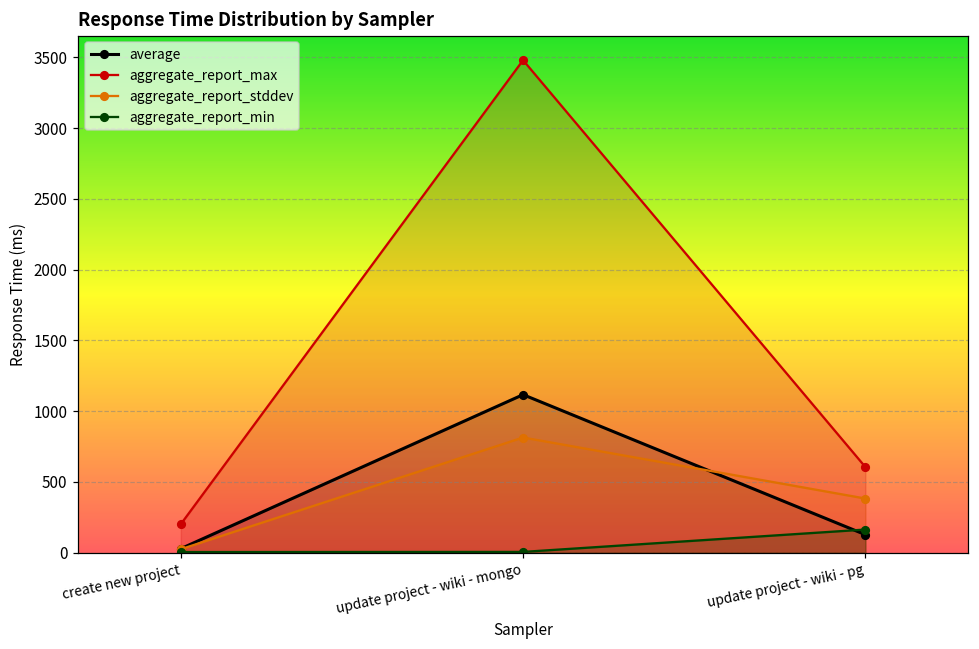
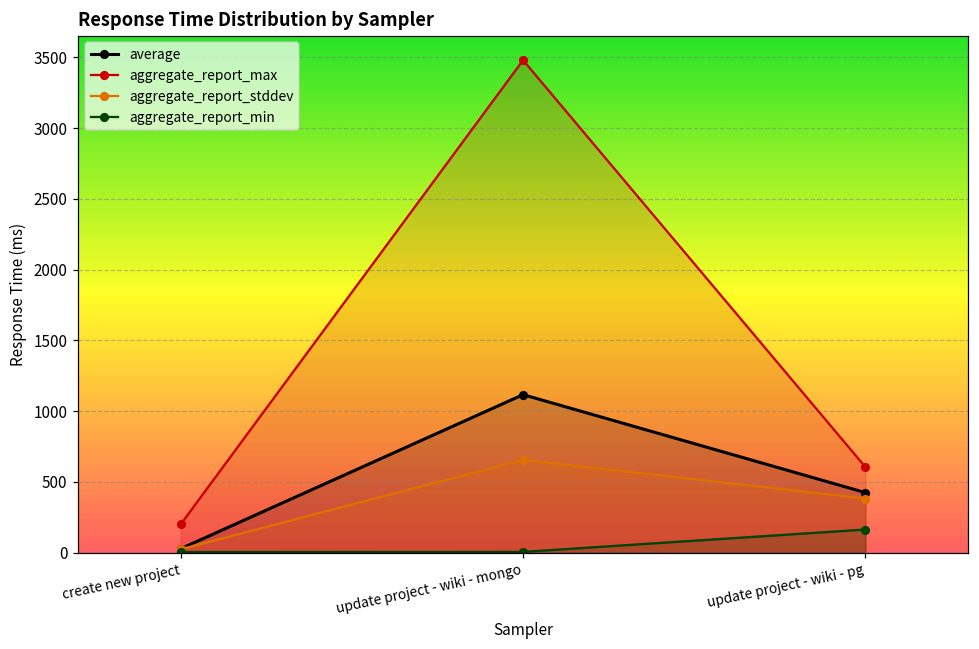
  {
    "average": {
      "update project - wiki - mongo": 1120,
-     "update project - wiki - pg": 130
+     "update project - wiki - pg": 430
    },
    "aggregate_report_max": {
      "create new project": 200,
      "update project - wiki - mongo": 3480,
      "update project - wiki - pg": 610
    },
    "aggregate_report_stddev": {
-     "update project - wiki - mongo": 810,
+     "update project - wiki - mongo": 660,
      "update project - wiki - pg": 380
    },
    "aggregate_report_min": {
      "create new project": 10,
      "update project - wiki - mongo": 10,
      "update project - wiki - pg": 160
    }
  }
